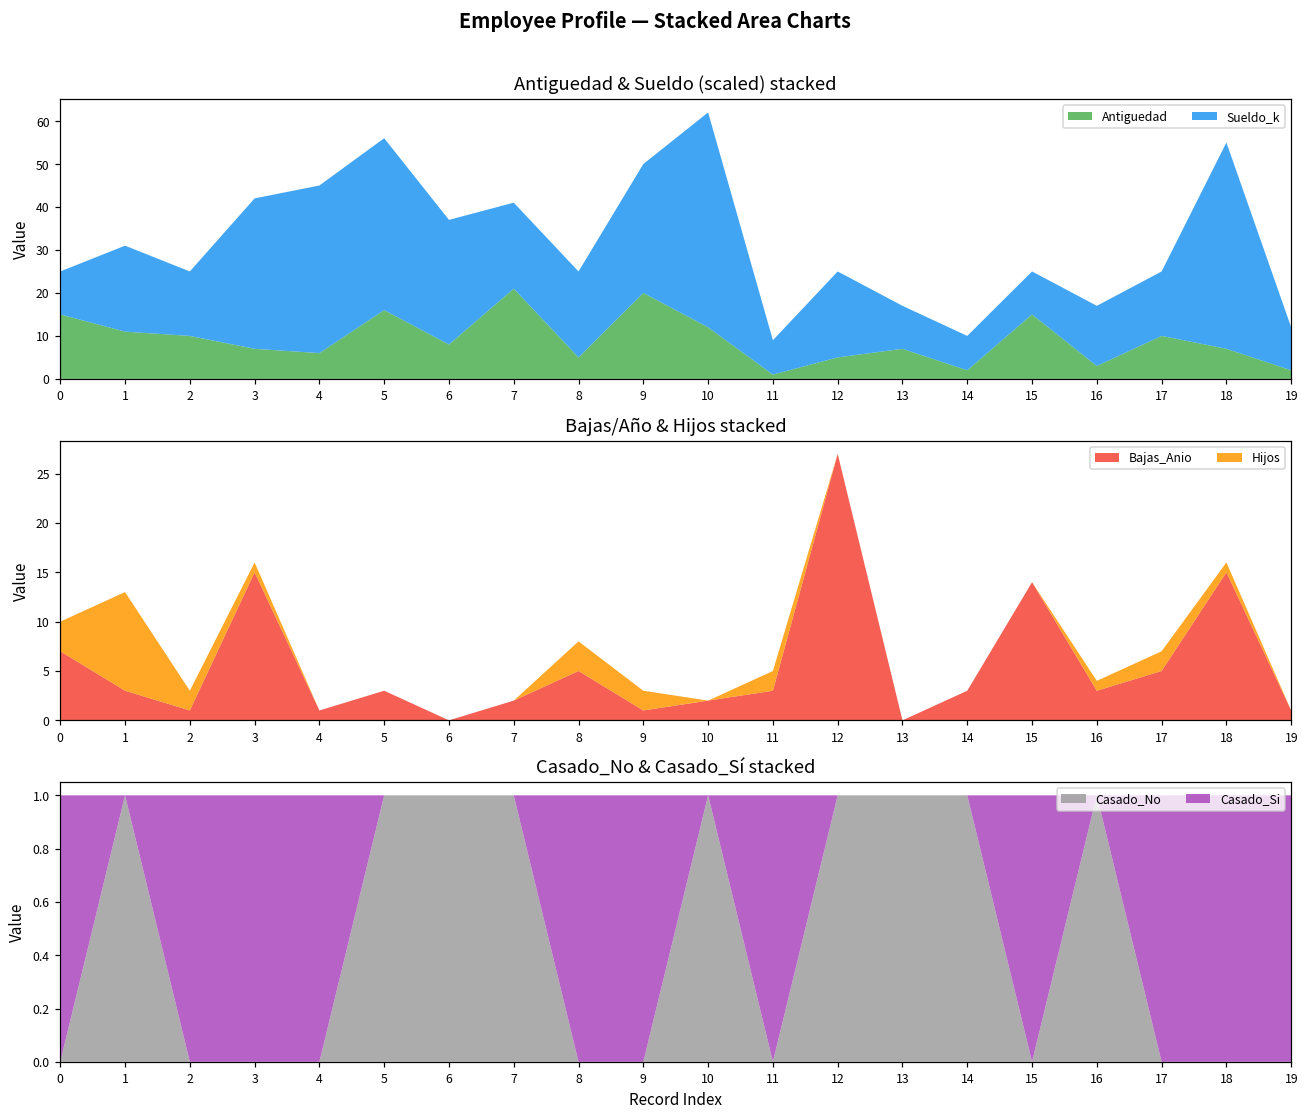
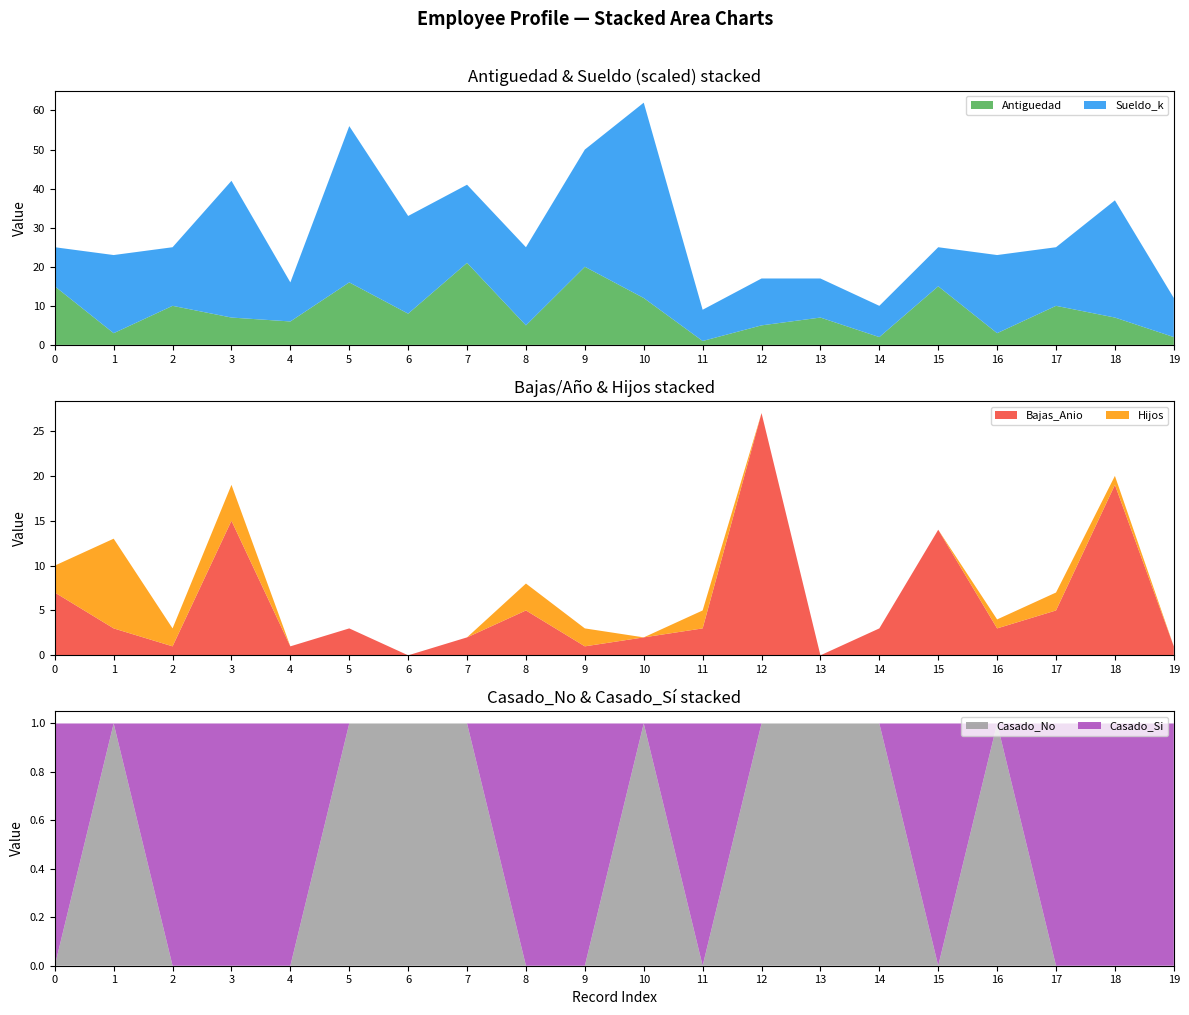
  {
    "Antiguedad & Sueldo (scaled) stacked": {
      "Antiguedad": {
        "0": 15,
-       "1": 11,
+       "1": 3,
        "2": 10,
        "3": 7,
        "4": 6,
        "5": 16,
        "6": 8,
        "7": 21,
        "8": 5,
        "9": 20,
        "10": 12,
        "11": 1,
        "12": 5,
        "13": 7,
        "14": 2,
        "15": 15,
        "16": 3,
        "17": 10,
        "18": 7,
        "19": 2
      },
      "Sueldo_k": {
        "0": 10,
        "1": 20,
        "2": 15,
        "3": 35,
-       "4": 39,
+       "4": 10,
        "5": 40,
-       "6": 29,
+       "6": 25,
        "7": 20,
        "8": 20,
        "9": 30,
        "10": 50,
        "11": 8,
-       "12": 20,
+       "12": 12,
        "13": 10,
        "14": 8,
        "15": 10,
-       "16": 14,
+       "16": 20,
        "17": 15,
-       "18": 48,
+       "18": 30,
        "19": 10
      }
    },
    "Bajas/Año & Hijos stacked": {
      "Bajas_Anio": {
        "0": 7,
        "1": 3,
        "2": 1,
        "3": 15,
        "8": 5,
        "9": 1,
        "11": 3,
        "16": 3,
        "17": 5,
-       "18": 15
+       "18": 19
      },
      "Hijos": {
-       "3": 1
+       "3": 4
      }
    },
    "Casado_No & Casado_Sí stacked": {
      "Casado_No": {
        "0": 0.00,
        "2": 0.00,
        "3": 0.00,
        "4": 0.00,
        "8": 0.00,
        "9": 0.00,
        "11": 0.00,
        "15": 0.00,
        "17": 0.00,
        "18": 0.00,
        "19": 0.00
      }
    }
  }
